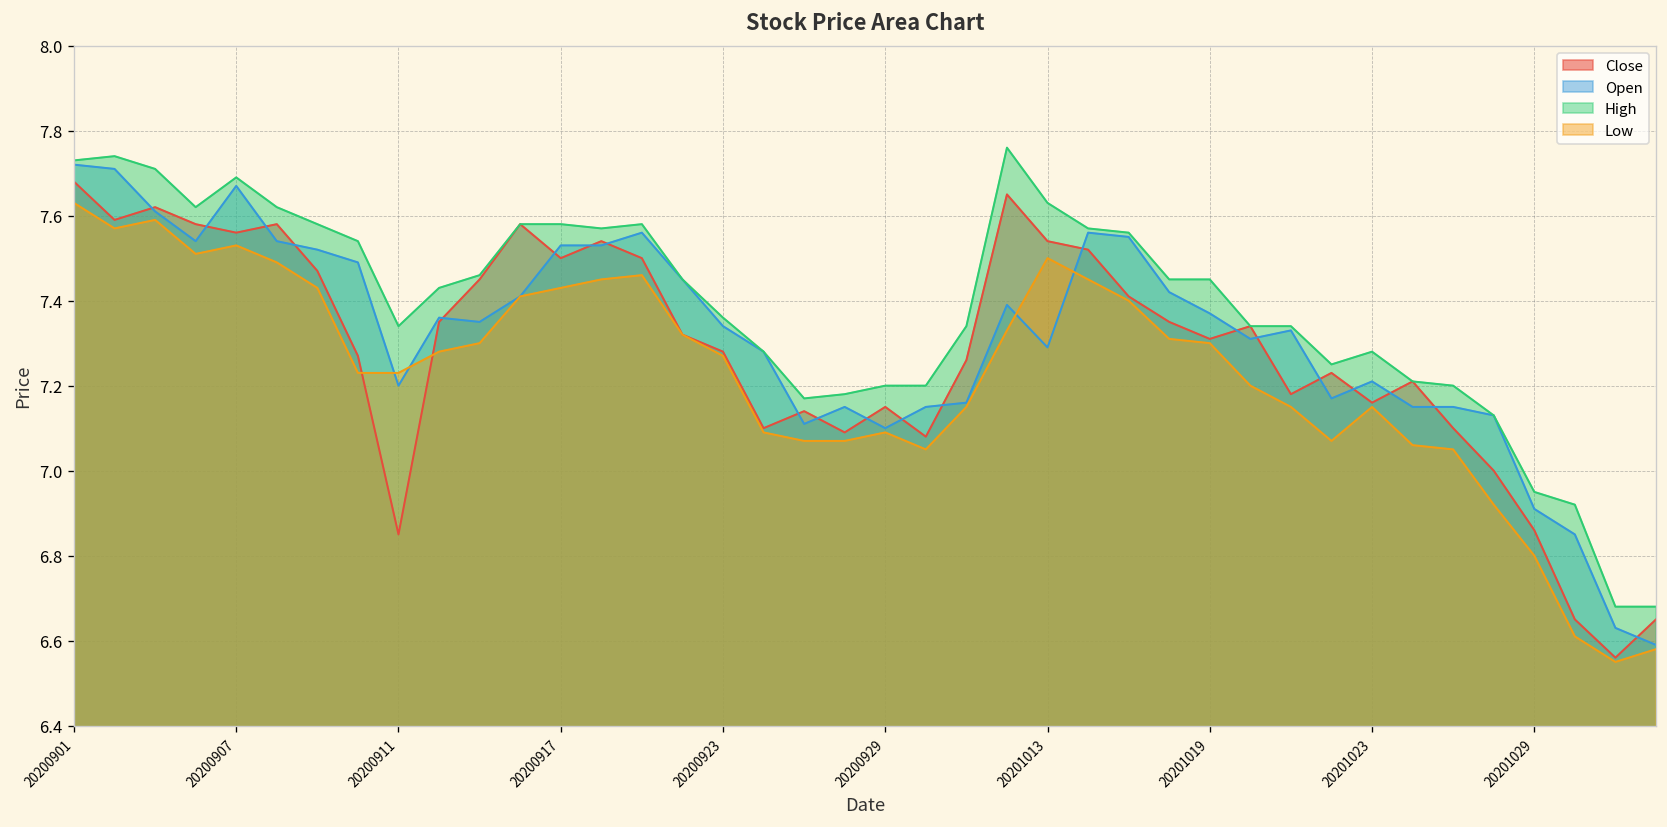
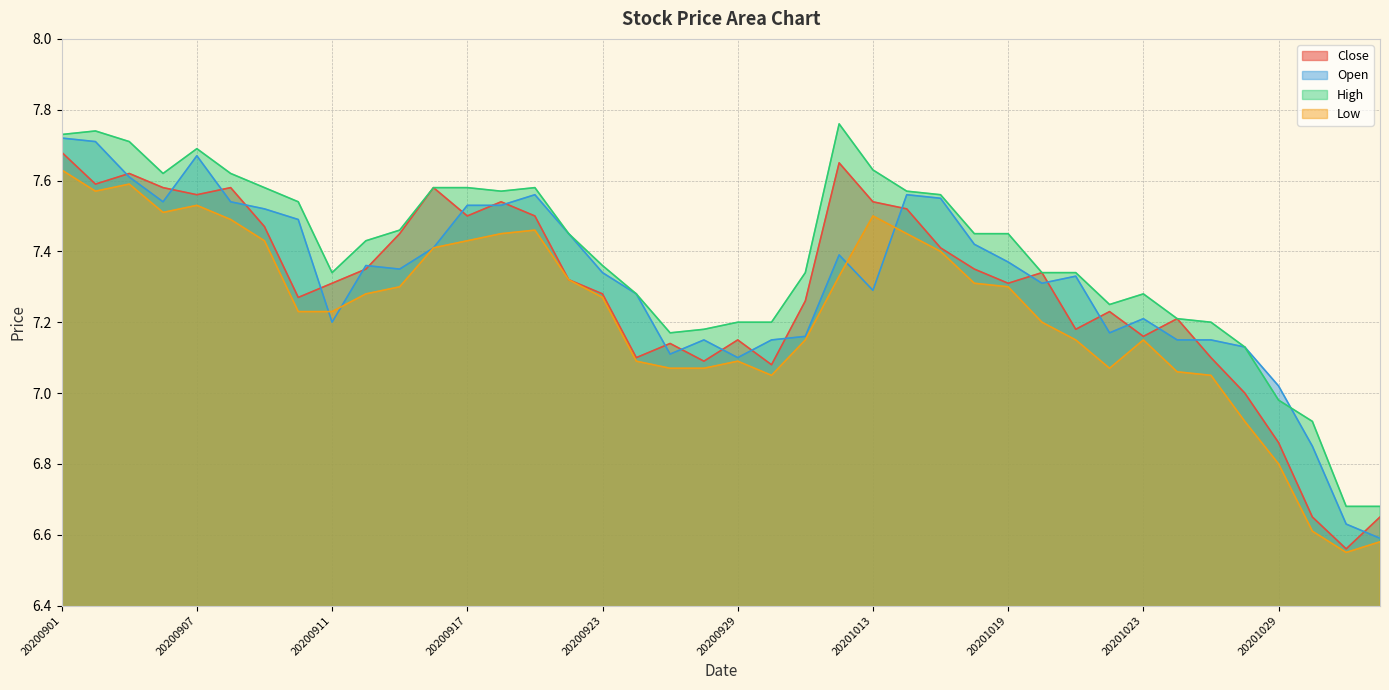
  {
    "Close": {
      "20200901": 7.68,
      "20200907": 7.56,
-     "20200911": 6.85,
+     "20200911": 7.31,
      "20200917": 7.50,
      "20200923": 7.28,
      "20200929": 7.15,
      "20201013": 7.54,
      "20201019": 7.31,
      "20201023": 7.16,
      "20201029": 6.86
    },
    "Open": {
      "20200901": 7.72,
      "20200907": 7.67,
      "20200911": 7.20,
      "20200917": 7.53,
      "20200923": 7.34,
      "20200929": 7.10,
      "20201013": 7.29,
      "20201019": 7.37,
      "20201023": 7.21,
-     "20201029": 6.91
+     "20201029": 7.02
    },
    "High": {
      "20200901": 7.73,
      "20200907": 7.69,
      "20200911": 7.34,
      "20200917": 7.58,
      "20200923": 7.36,
      "20200929": 7.20,
      "20201013": 7.63,
      "20201019": 7.45,
      "20201023": 7.28,
-     "20201029": 6.95
+     "20201029": 6.98
    },
    "Low": {
      "20200901": 7.63,
      "20200907": 7.53,
      "20200911": 7.23,
      "20200917": 7.43,
      "20200923": 7.27,
      "20200929": 7.09,
      "20201013": 7.50,
      "20201019": 7.30,
      "20201023": 7.15,
      "20201029": 6.80
    }
  }
